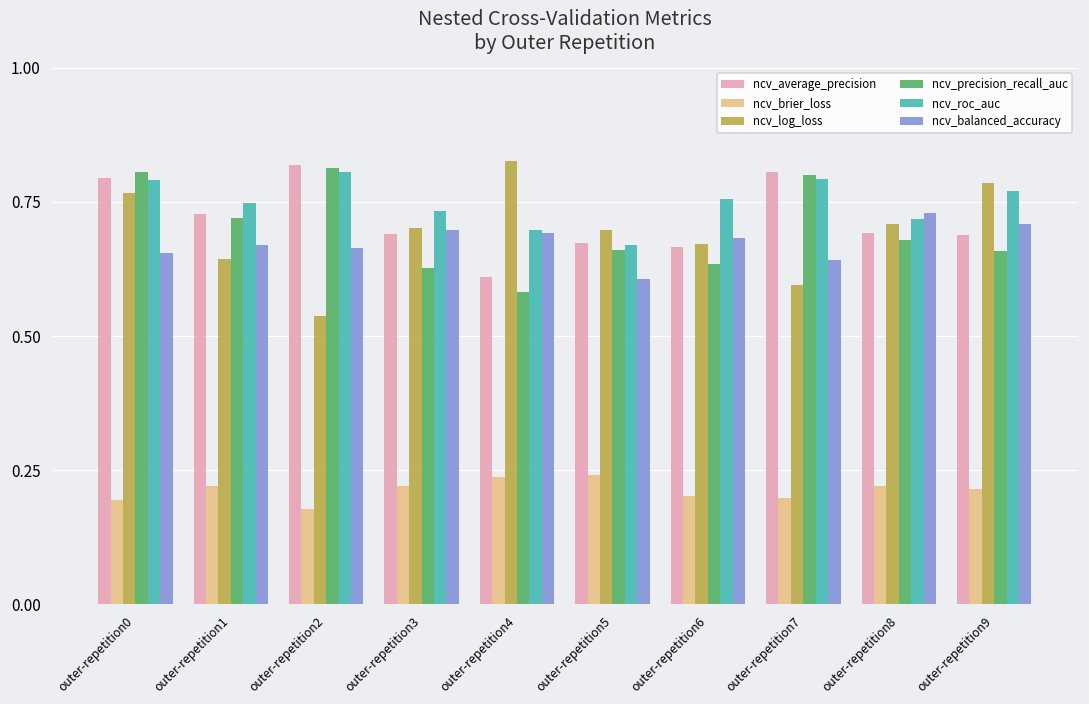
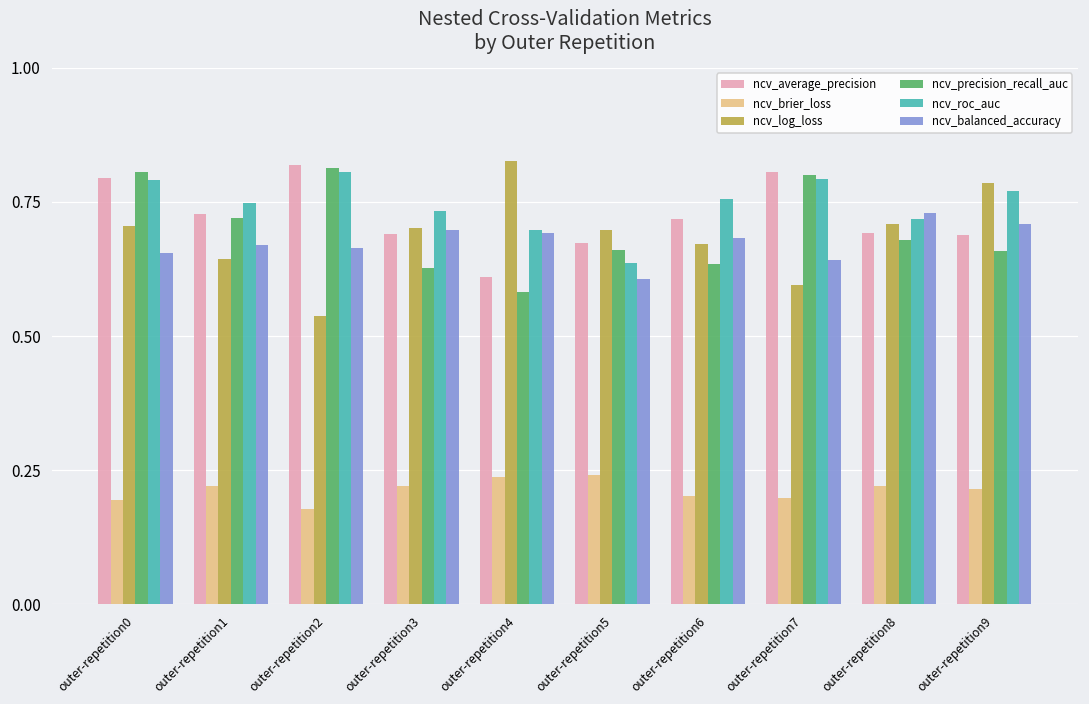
  {
    "ncv_average_precision": {
      "outer-repetition0": 0.79,
      "outer-repetition1": 0.73,
      "outer-repetition2": 0.82,
      "outer-repetition3": 0.69,
      "outer-repetition4": 0.61,
      "outer-repetition5": 0.67,
-     "outer-repetition6": 0.67,
+     "outer-repetition6": 0.72,
      "outer-repetition7": 0.81,
      "outer-repetition8": 0.69,
      "outer-repetition9": 0.69
    },
    "ncv_brier_loss": {
      "outer-repetition0": 0.19,
      "outer-repetition1": 0.22,
      "outer-repetition2": 0.18,
      "outer-repetition3": 0.22,
      "outer-repetition4": 0.24,
      "outer-repetition5": 0.24,
      "outer-repetition6": 0.20,
      "outer-repetition7": 0.20,
      "outer-repetition8": 0.22,
      "outer-repetition9": 0.22
    },
    "ncv_log_loss": {
-     "outer-repetition0": 0.77,
+     "outer-repetition0": 0.70,
      "outer-repetition1": 0.64,
      "outer-repetition2": 0.54,
      "outer-repetition3": 0.70,
      "outer-repetition4": 0.83,
      "outer-repetition5": 0.70,
      "outer-repetition6": 0.67,
      "outer-repetition7": 0.60,
      "outer-repetition8": 0.71,
      "outer-repetition9": 0.79
    },
    "ncv_precision_recall_auc": {
      "outer-repetition0": 0.80,
      "outer-repetition1": 0.72,
      "outer-repetition2": 0.81,
      "outer-repetition3": 0.63,
      "outer-repetition4": 0.58,
      "outer-repetition5": 0.66,
      "outer-repetition6": 0.63,
      "outer-repetition7": 0.80,
      "outer-repetition8": 0.68,
      "outer-repetition9": 0.66
    },
    "ncv_roc_auc": {
      "outer-repetition0": 0.79,
      "outer-repetition1": 0.75,
      "outer-repetition2": 0.81,
      "outer-repetition3": 0.73,
      "outer-repetition4": 0.70,
-     "outer-repetition5": 0.67,
+     "outer-repetition5": 0.64,
      "outer-repetition6": 0.76,
      "outer-repetition7": 0.79,
      "outer-repetition8": 0.72,
      "outer-repetition9": 0.77
    },
    "ncv_balanced_accuracy": {
      "outer-repetition0": 0.65,
      "outer-repetition1": 0.67,
      "outer-repetition2": 0.66,
      "outer-repetition3": 0.70,
      "outer-repetition4": 0.69,
      "outer-repetition5": 0.61,
      "outer-repetition6": 0.68,
      "outer-repetition7": 0.64,
      "outer-repetition8": 0.73,
      "outer-repetition9": 0.71
    }
  }
